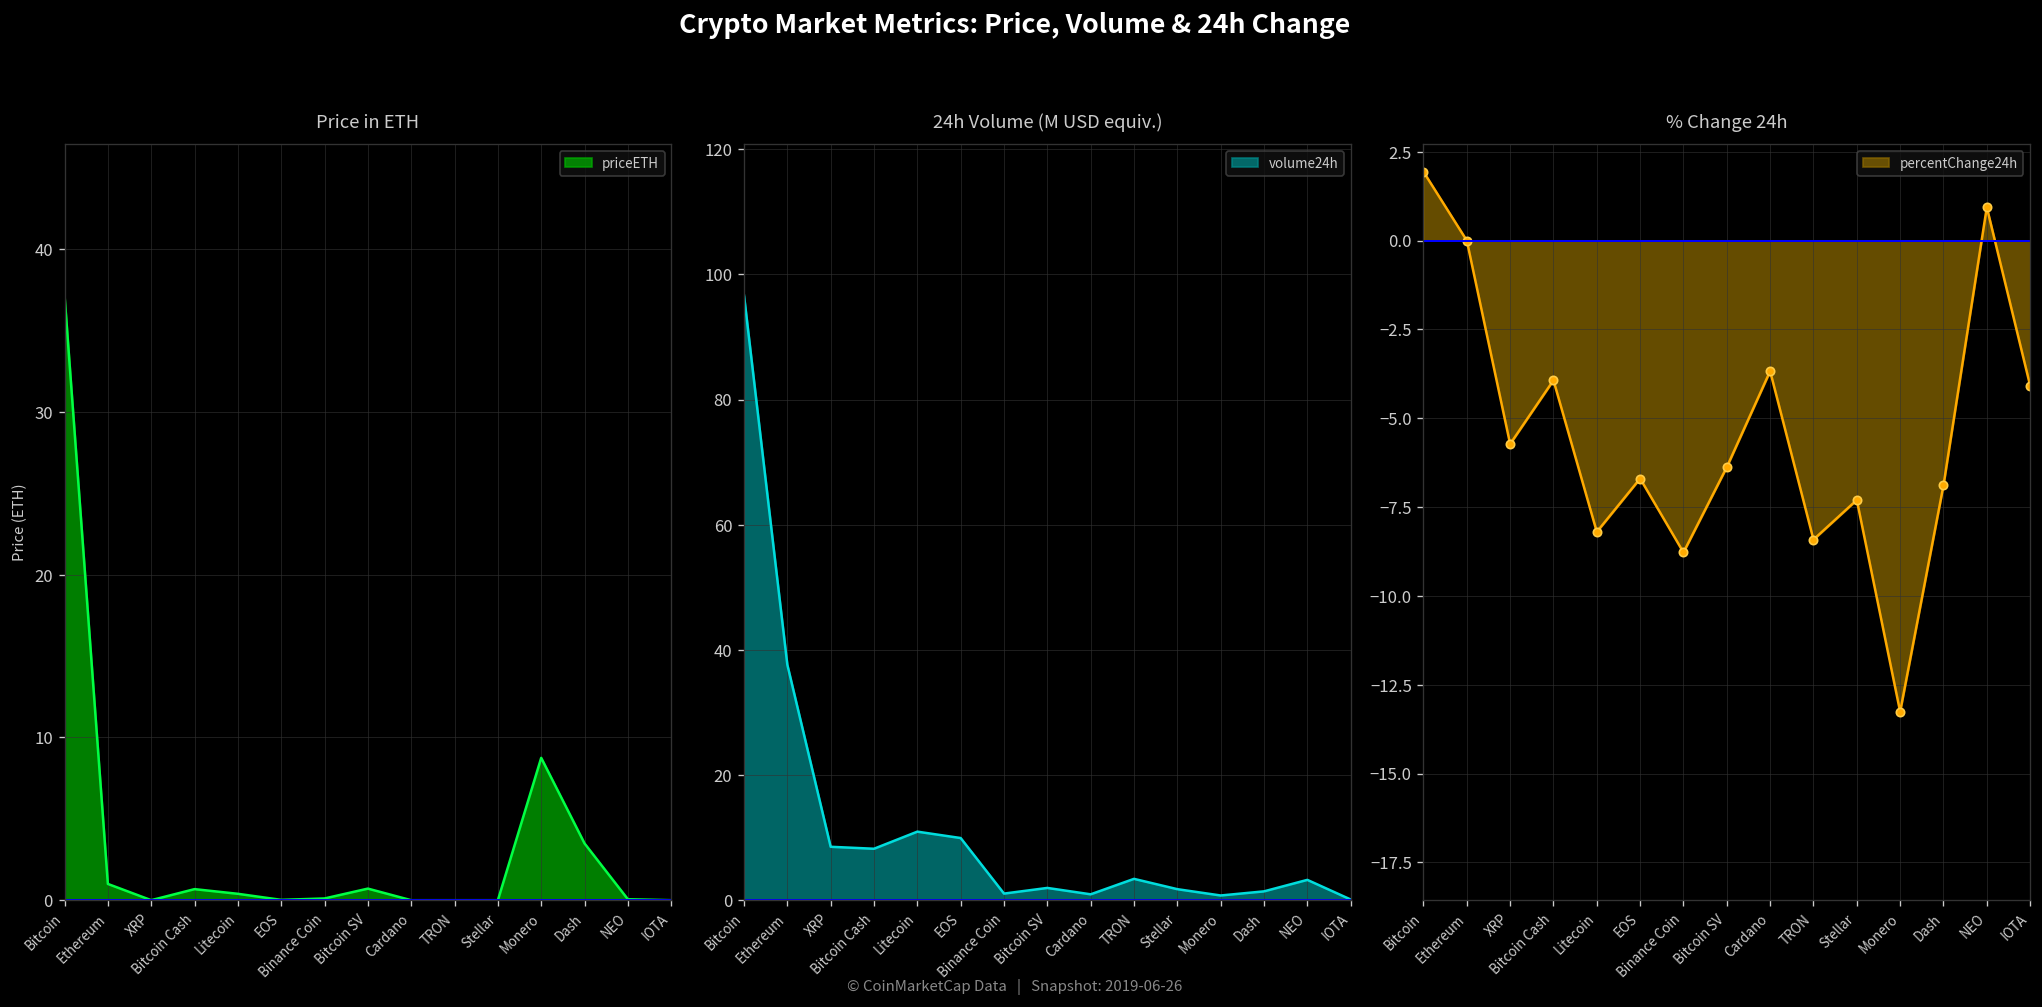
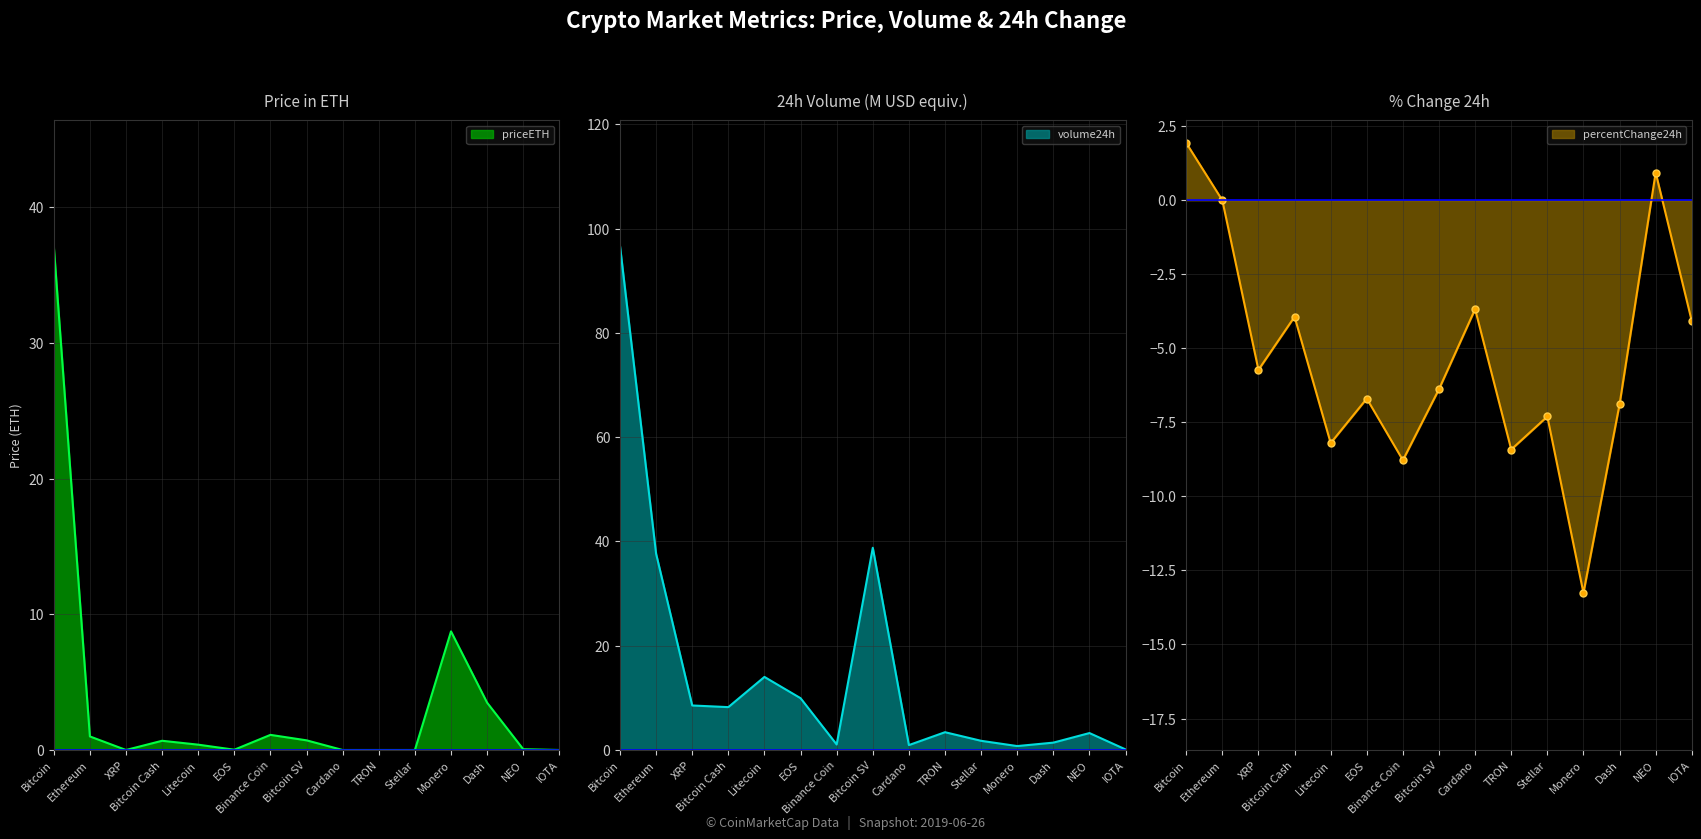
  {
    "Price in ETH": {
      "Bitcoin": 37.2,
      "Ethereum": 1.0,
      "XRP": 0.0,
      "Bitcoin Cash": 0.7,
      "Litecoin": 0.4,
      "EOS": 0.0,
-     "Binance Coin": 0.1,
+     "Binance Coin": 1.1,
      "Bitcoin SV": 0.7,
      "Cardano": 0.0,
      "TRON": 0.0,
      "Stellar": 0.0,
      "Monero": 8.7,
      "Dash": 3.5,
      "NEO": 0.1,
      "IOTA": 0.0
    },
    "24h Volume (M USD equiv.)": {
      "Bitcoin": 97,
      "Ethereum": 38,
      "XRP": 9,
      "Bitcoin Cash": 8,
-     "Litecoin": 11,
+     "Litecoin": 14,
      "EOS": 10,
      "Binance Coin": 1,
-     "Bitcoin SV": 2,
+     "Bitcoin SV": 39,
      "Cardano": 1,
      "TRON": 3,
      "Stellar": 2,
      "Monero": 1,
      "Dash": 1,
      "NEO": 3,
      "IOTA": 0
    }
  }
